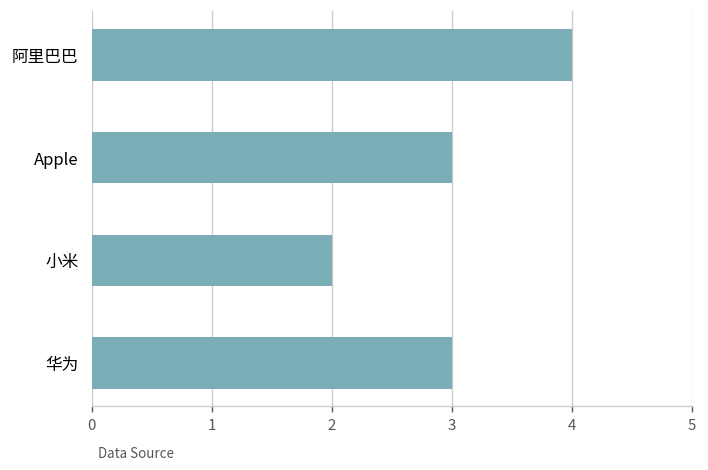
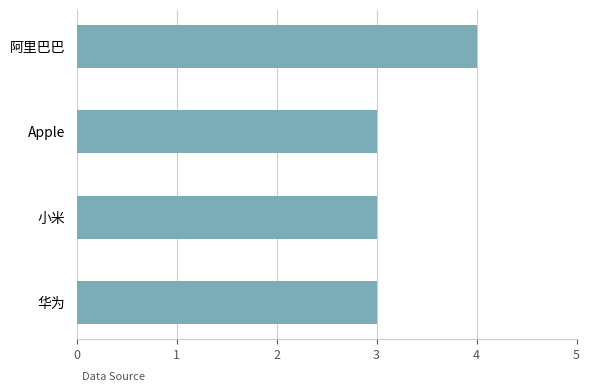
  {
    "阿里巴巴": 4,
    "Apple": 3,
-   "小米": 2,
+   "小米": 3,
    "华为": 3
  }
